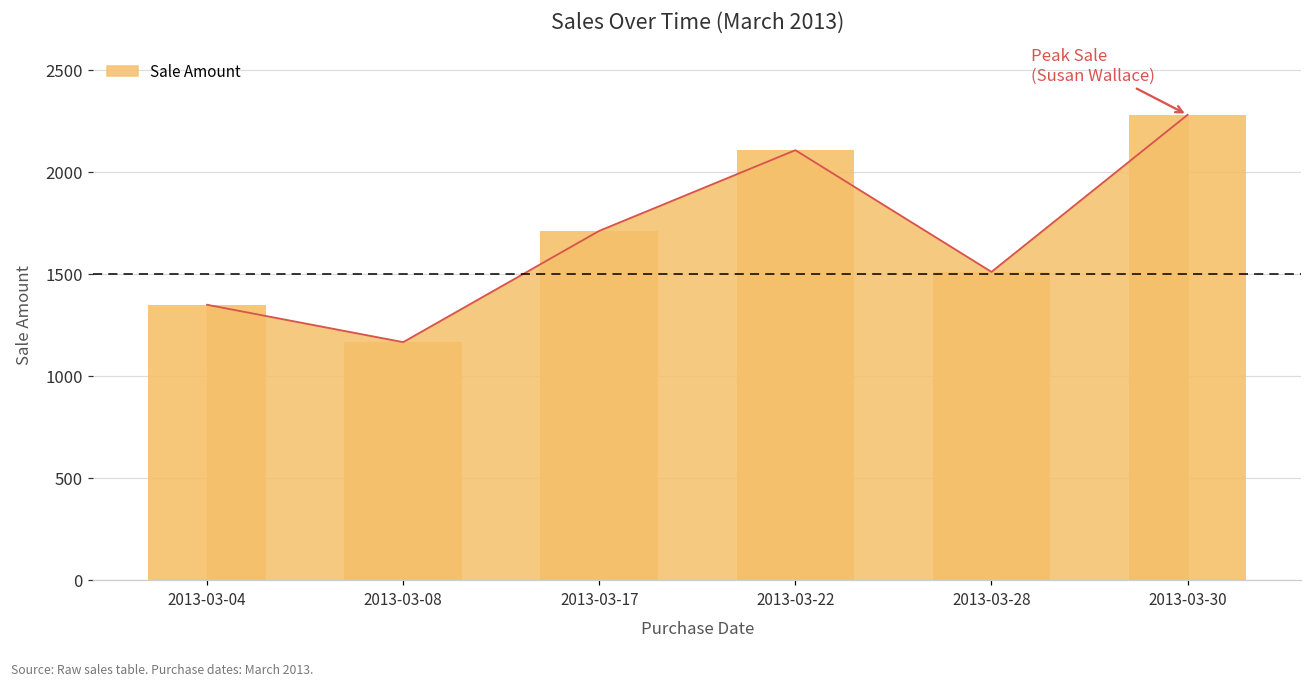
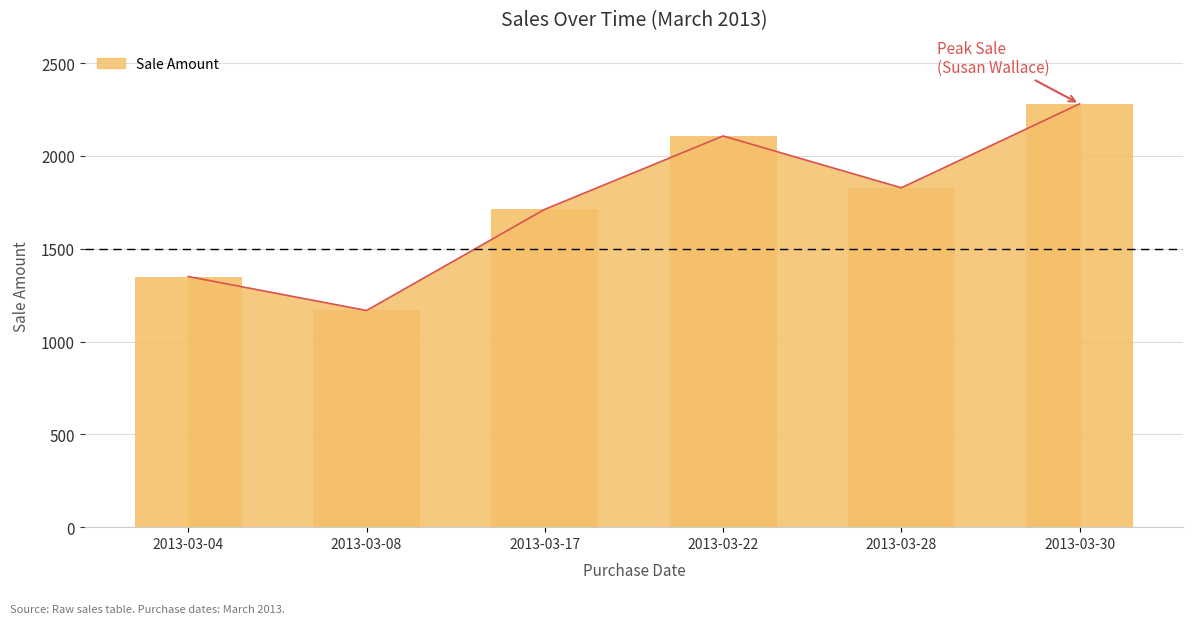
  {
    "2013-03-04": 1350,
    "2013-03-08": 1170,
    "2013-03-17": 1710,
    "2013-03-22": 2110,
-   "2013-03-28": 1510,
+   "2013-03-28": 1830,
    "2013-03-30": 2280
  }
